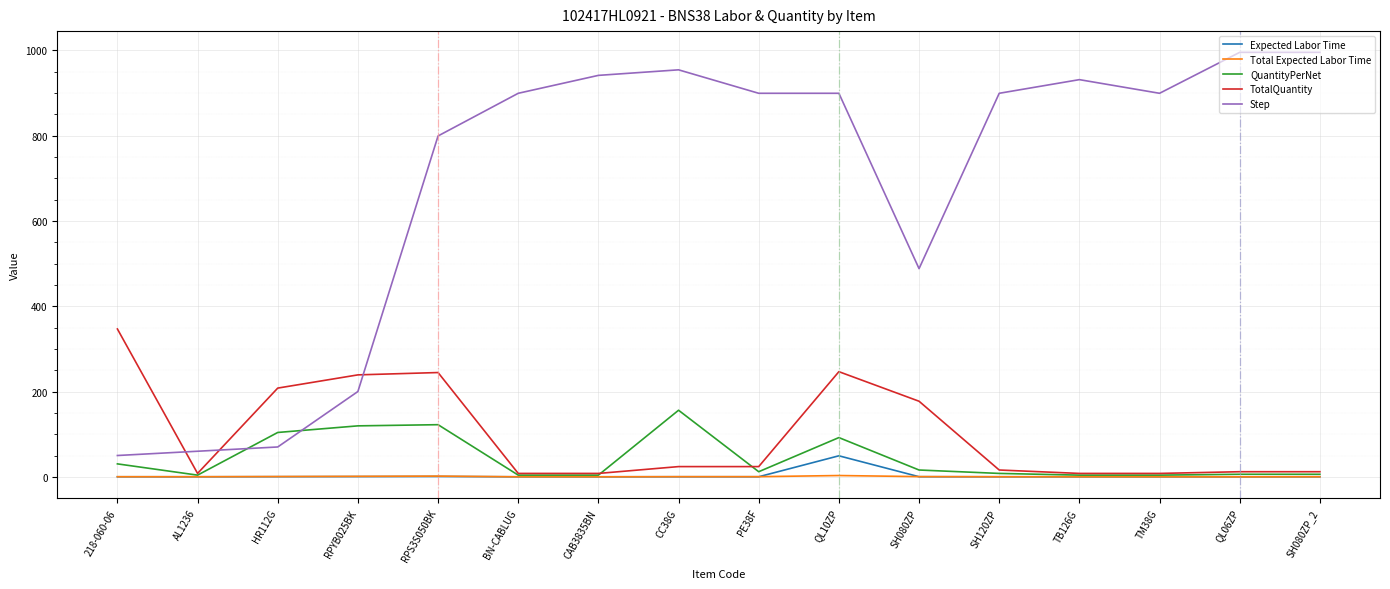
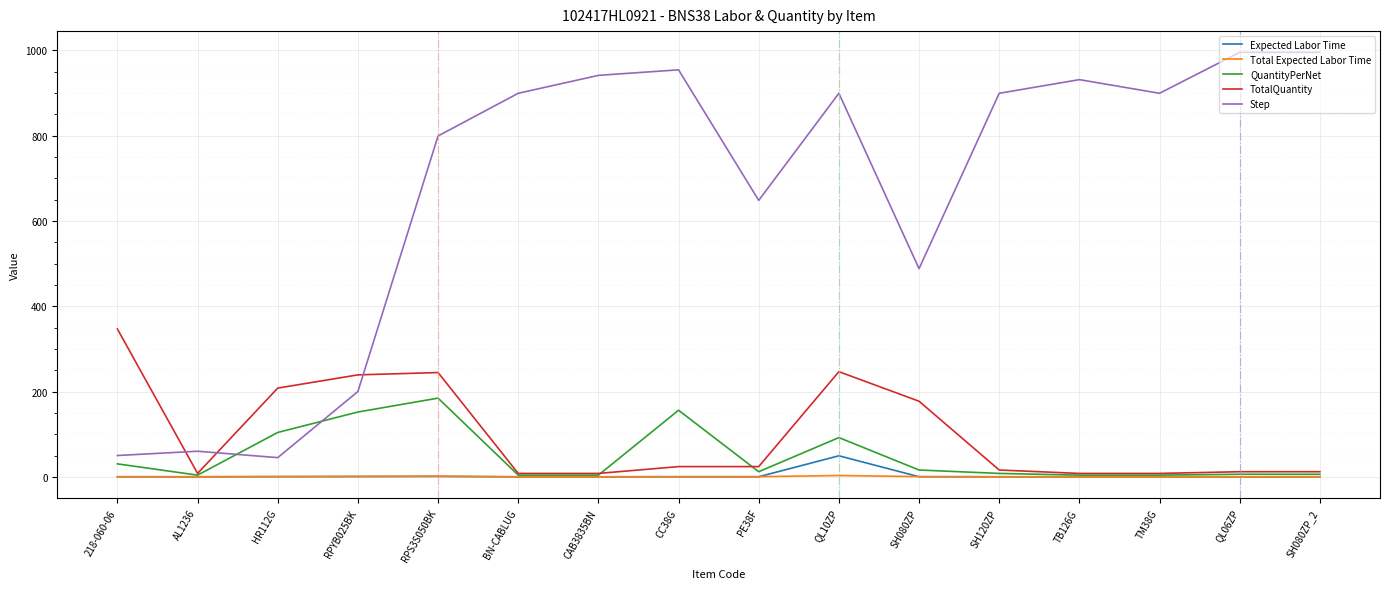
  {
    "Expected Labor Time": {
      "QL10ZP": 50
    },
    "Total Expected Labor Time": {
      "QL10ZP": 0
    },
    "QuantityPerNet": {
      "218-060-06": 30,
      "HR112G": 100,
-     "RPYB025BK": 120,
-     "RPS3S050BK": 120,
+     "RPYB025BK": 150,
+     "RPS3S050BK": 180,
      "CC38G": 160,
      "PE38F": 10,
      "QL10ZP": 90,
      "SH080ZP": 20,
      "SH120ZP": 10
    },
    "TotalQuantity": {
      "218-060-06": 350,
      "HR112G": 210,
      "RPYB025BK": 240,
      "RPS3S050BK": 240,
      "CC38G": 20,
      "PE38F": 20,
      "QL10ZP": 250,
      "SH080ZP": 180,
      "SH120ZP": 20,
      "QL06ZP": 10,
      "SH080ZP_2": 10
    },
    "Step": {
      "218-060-06": 50,
      "AL1236": 60,
-     "HR112G": 70,
+     "HR112G": 50,
      "RPYB025BK": 200,
      "RPS3S050BK": 800,
      "BN-CABLUG": 900,
      "CAB3835BN": 940,
      "CC38G": 950,
-     "PE38F": 900,
+     "PE38F": 650,
      "QL10ZP": 900,
      "SH080ZP": 490,
      "SH120ZP": 900,
      "TB126G": 930,
      "TM38G": 900
    }
  }
